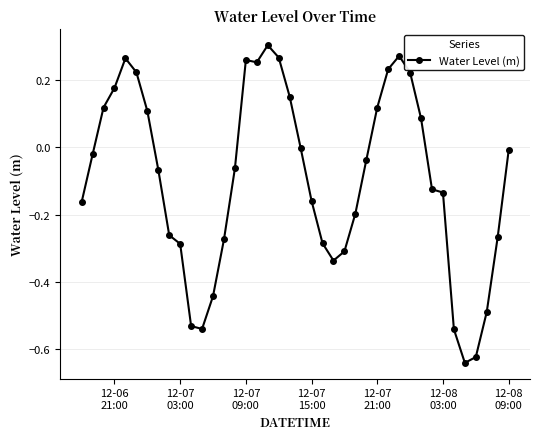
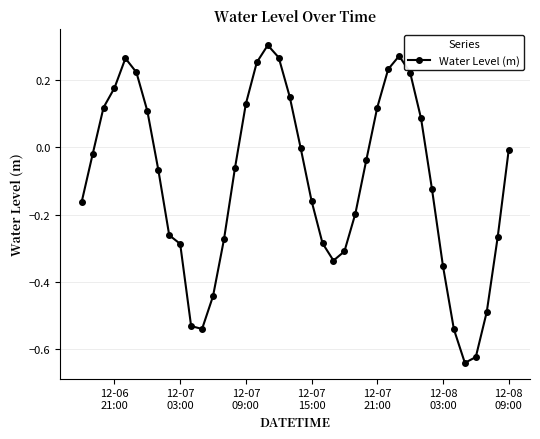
  {
    "12-06 21:00": 0.18,
    "12-07 03:00": -0.29,
-   "12-07 09:00": 0.26,
+   "12-07 09:00": 0.13,
    "12-07 15:00": -0.16,
    "12-07 21:00": 0.12,
-   "12-08 03:00": -0.13,
+   "12-08 03:00": -0.35,
    "12-08 09:00": -0.01
  }
